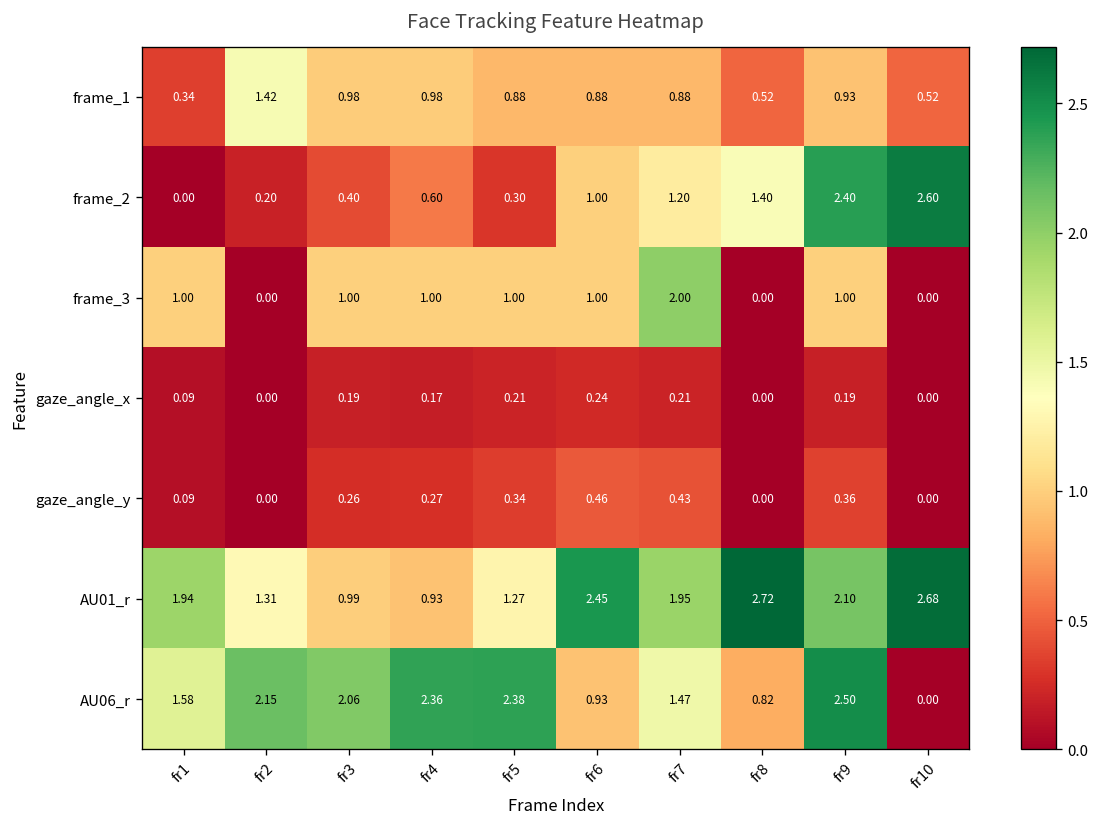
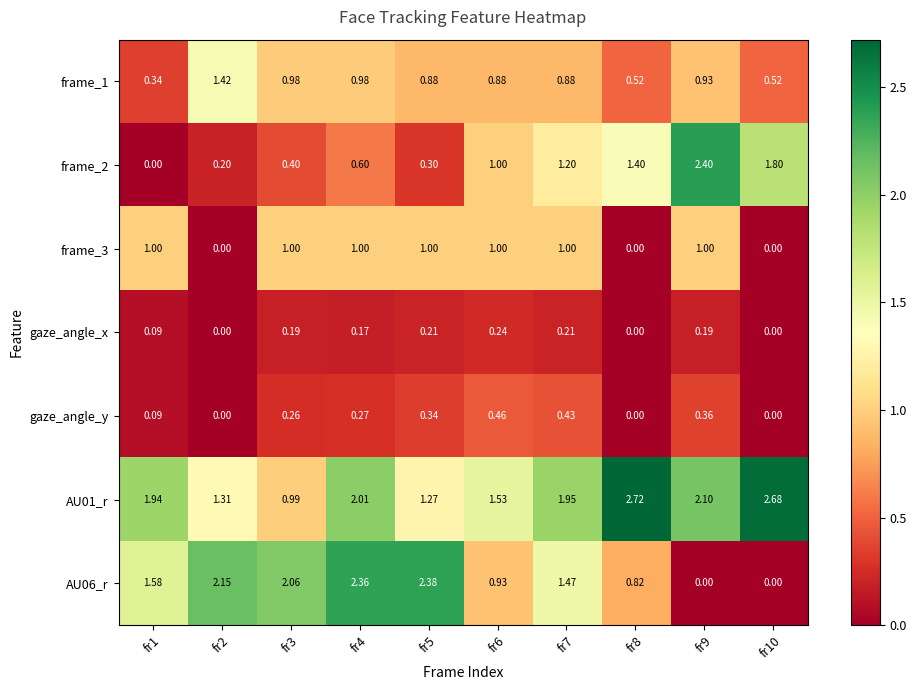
  {
    "frame_1": {
      "fr1": 0.34,
      "fr2": 1.42,
      "fr3": 0.98,
      "fr4": 0.98,
      "fr5": 0.88,
      "fr6": 0.88,
      "fr7": 0.88,
      "fr8": 0.52,
      "fr9": 0.93,
      "fr10": 0.52
    },
    "frame_2": {
      "fr1": 0.00,
      "fr2": 0.20,
      "fr3": 0.40,
      "fr4": 0.60,
      "fr5": 0.30,
      "fr6": 1.00,
      "fr7": 1.20,
      "fr8": 1.40,
      "fr9": 2.40,
-     "fr10": 2.60
+     "fr10": 1.80
    },
    "frame_3": {
      "fr1": 1.00,
      "fr2": 0.00,
      "fr3": 1.00,
      "fr4": 1.00,
      "fr5": 1.00,
      "fr6": 1.00,
-     "fr7": 2.00,
+     "fr7": 1.00,
      "fr8": 0.00,
      "fr9": 1.00,
      "fr10": 0.00
    },
    "gaze_angle_x": {
      "fr1": 0.09,
      "fr2": 0.00,
      "fr3": 0.19,
      "fr4": 0.17,
      "fr5": 0.21,
      "fr6": 0.24,
      "fr7": 0.21,
      "fr8": 0.00,
      "fr9": 0.19,
      "fr10": 0.00
    },
    "gaze_angle_y": {
      "fr1": 0.09,
      "fr2": 0.00,
      "fr3": 0.26,
      "fr4": 0.27,
      "fr5": 0.34,
      "fr6": 0.46,
      "fr7": 0.43,
      "fr8": 0.00,
      "fr9": 0.36,
      "fr10": 0.00
    },
    "AU01_r": {
      "fr1": 1.94,
      "fr2": 1.31,
      "fr3": 0.99,
-     "fr4": 0.93,
+     "fr4": 2.01,
      "fr5": 1.27,
-     "fr6": 2.45,
+     "fr6": 1.53,
      "fr7": 1.95,
      "fr8": 2.72,
      "fr9": 2.10,
      "fr10": 2.68
    },
    "AU06_r": {
      "fr1": 1.58,
      "fr2": 2.15,
      "fr3": 2.06,
      "fr4": 2.36,
      "fr5": 2.38,
      "fr6": 0.93,
      "fr7": 1.47,
      "fr8": 0.82,
-     "fr9": 2.50,
+     "fr9": 0.00,
      "fr10": 0.00
    }
  }
